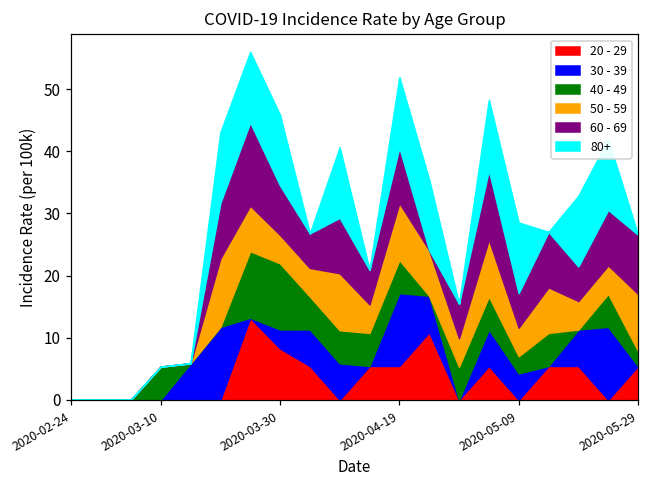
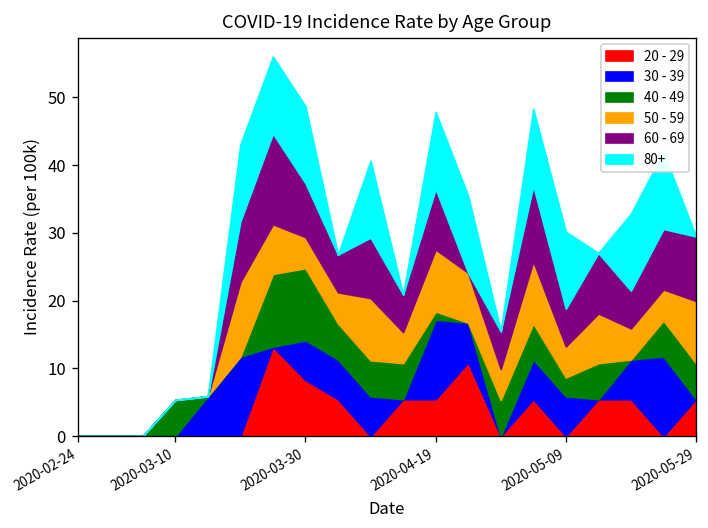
  {
    "30 - 39": {
-     "2020-03-30": 3,
-     "2020-05-09": 4
+     "2020-03-30": 6,
+     "2020-05-09": 6
    },
    "40 - 49": {
-     "2020-04-19": 5,
-     "2020-05-29": 2
+     "2020-04-19": 1,
+     "2020-05-29": 5
    },
    "80+": {
      "2020-03-30": 11,
      "2020-04-19": 11,
      "2020-05-09": 11
    }
  }
